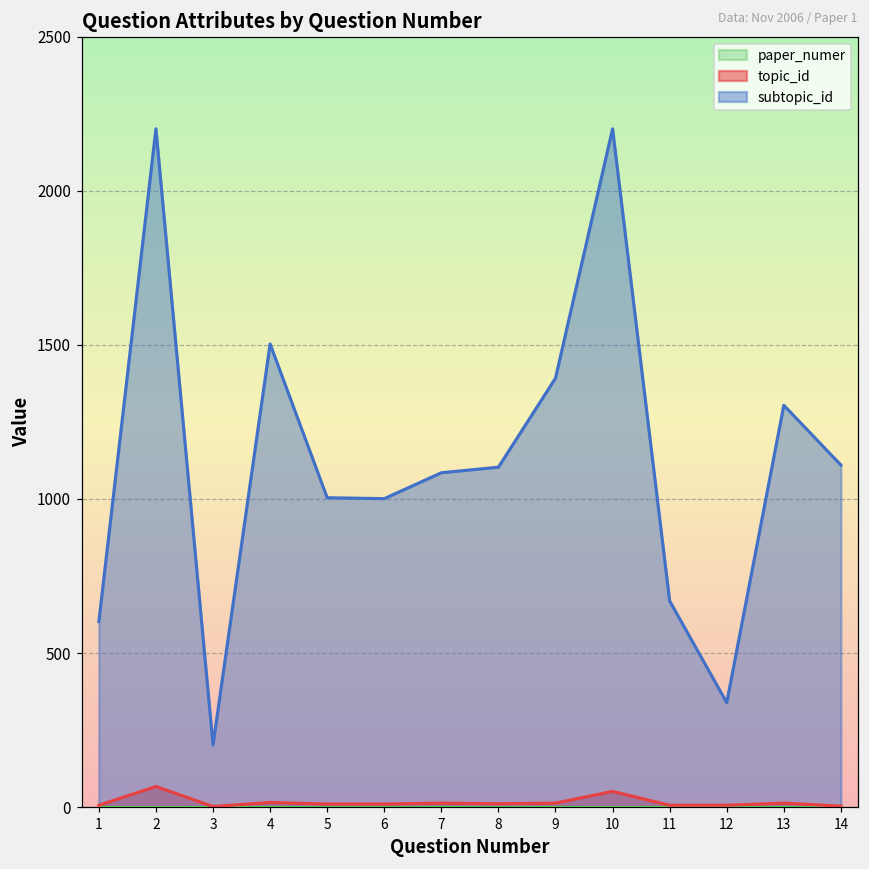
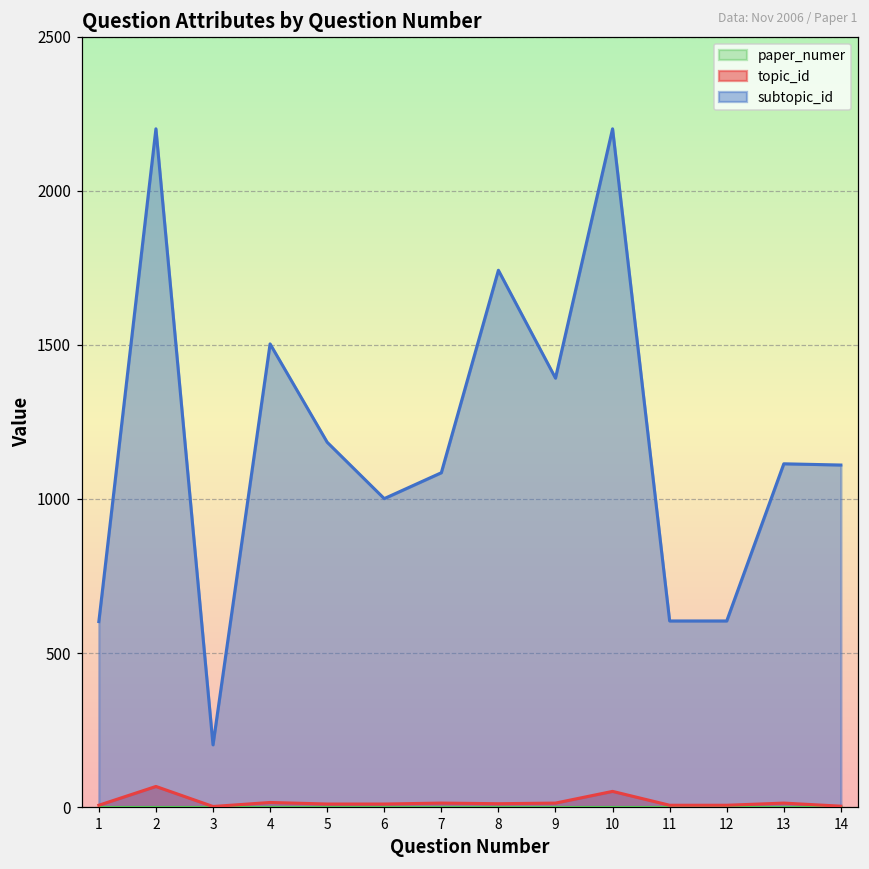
  {
    "paper_numer": {
      "2": 0,
      "4": 0,
      "7": 0,
      "8": 0,
      "9": 0,
      "10": 0,
      "13": 0
    },
    "topic_id": {
      "2": 70,
      "4": 20,
      "7": 10,
      "8": 10,
      "9": 10,
      "10": 50,
      "13": 10
    },
    "subtopic_id": {
      "1": 600,
      "2": 2200,
      "3": 200,
      "4": 1500,
-     "5": 1000,
+     "5": 1180,
      "6": 1000,
      "7": 1090,
-     "8": 1100,
+     "8": 1740,
      "9": 1390,
      "10": 2200,
-     "11": 670,
-     "12": 340,
-     "13": 1300,
+     "11": 600,
+     "12": 600,
+     "13": 1110,
      "14": 1110
    }
  }
